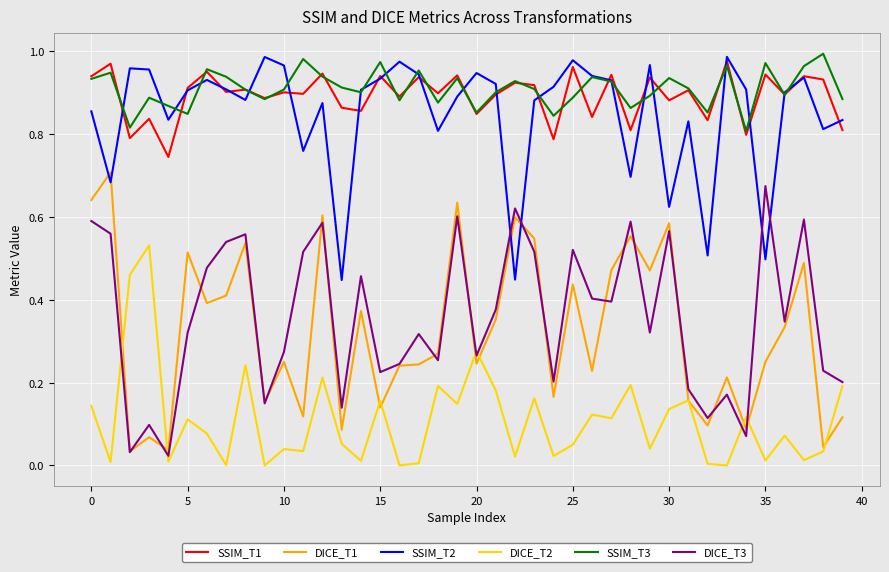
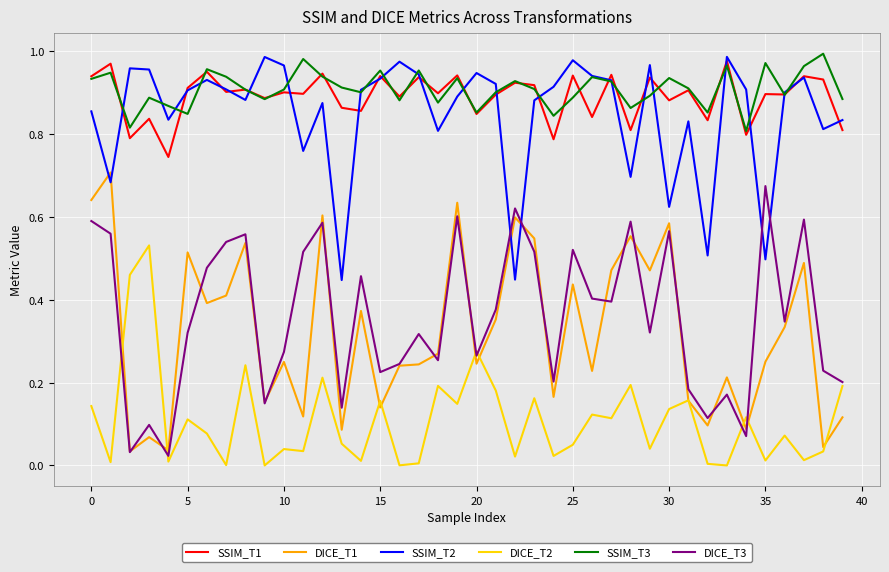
  {
    "SSIM_T1": {
      "10": 0.90,
      "15": 0.94,
-     "25": 0.96,
+     "25": 0.94,
      "30": 0.88,
-     "35": 0.94
+     "35": 0.90
    },
    "SSIM_T2": {
      "0": 0.85,
      "10": 0.97,
      "15": 0.93,
      "20": 0.95,
      "25": 0.98,
      "30": 0.62,
      "35": 0.50
    },
    "SSIM_T3": {
      "5": 0.85,
      "10": 0.91,
-     "15": 0.97,
+     "15": 0.95,
      "25": 0.89,
      "30": 0.93,
      "35": 0.97
    },
    "DICE_T3": {
      "0": 0.59,
      "5": 0.32,
      "10": 0.27,
      "15": 0.23,
      "20": 0.26,
      "25": 0.52,
      "30": 0.57,
      "35": 0.67
    }
  }
